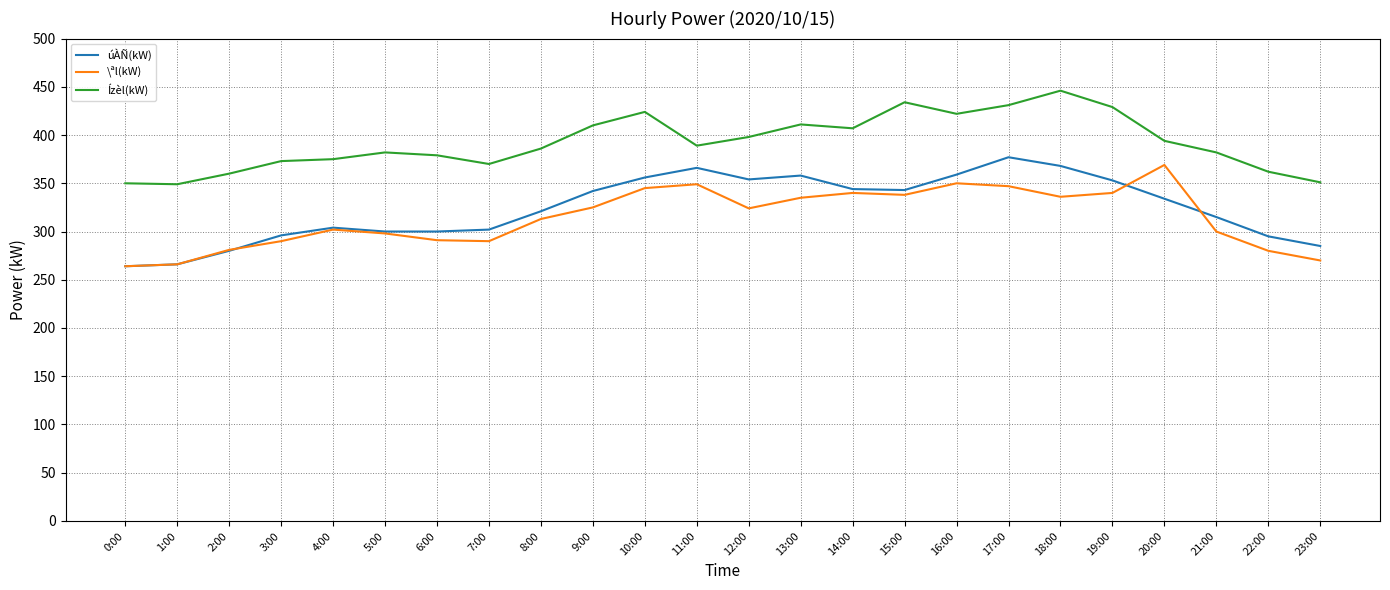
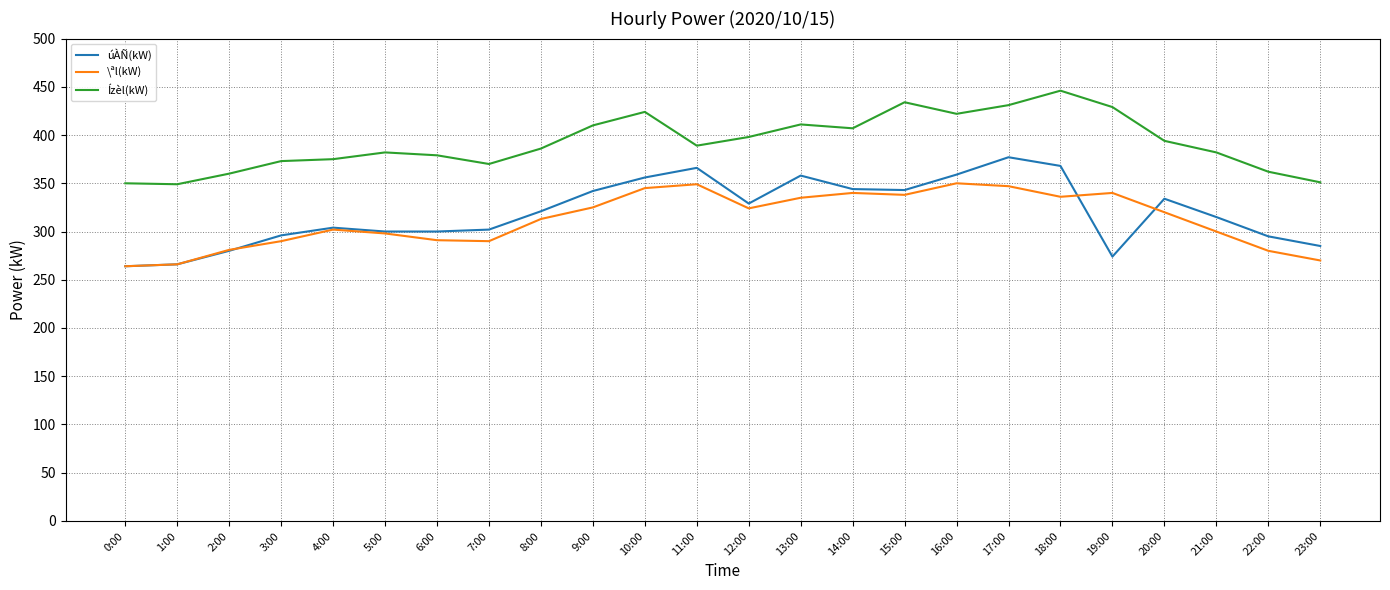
  {
    "úÀÑ(kW)": {
      "3:00": 300,
      "6:00": 300,
      "7:00": 300,
      "8:00": 320,
      "9:00": 340,
      "10:00": 360,
      "11:00": 370,
-     "12:00": 350,
+     "12:00": 330,
      "13:00": 360,
      "14:00": 340,
      "15:00": 340,
      "16:00": 360,
      "17:00": 380,
      "18:00": 370,
-     "19:00": 350,
+     "19:00": 270,
      "20:00": 330,
      "21:00": 320,
      "22:00": 300,
      "23:00": 290
    },
    "\\ªl(kW)": {
      "3:00": 290,
      "6:00": 290,
      "7:00": 290,
      "8:00": 310,
      "9:00": 330,
      "10:00": 350,
      "11:00": 350,
      "12:00": 320,
      "13:00": 340,
      "14:00": 340,
      "15:00": 340,
      "16:00": 350,
      "17:00": 350,
      "18:00": 340,
      "19:00": 340,
-     "20:00": 370,
+     "20:00": 320,
      "21:00": 300,
      "22:00": 280,
      "23:00": 270
    },
    "Ízèl(kW)": {
      "0:00": 350,
      "1:00": 350,
      "2:00": 360,
      "3:00": 370,
      "4:00": 380,
      "5:00": 380,
      "6:00": 380,
      "7:00": 370,
      "8:00": 390,
      "9:00": 410,
      "10:00": 420,
      "11:00": 390,
      "12:00": 400,
      "13:00": 410,
      "14:00": 410,
      "15:00": 430,
      "16:00": 420,
      "17:00": 430,
      "18:00": 450,
      "19:00": 430,
      "20:00": 390,
      "21:00": 380,
      "22:00": 360,
      "23:00": 350
    }
  }
